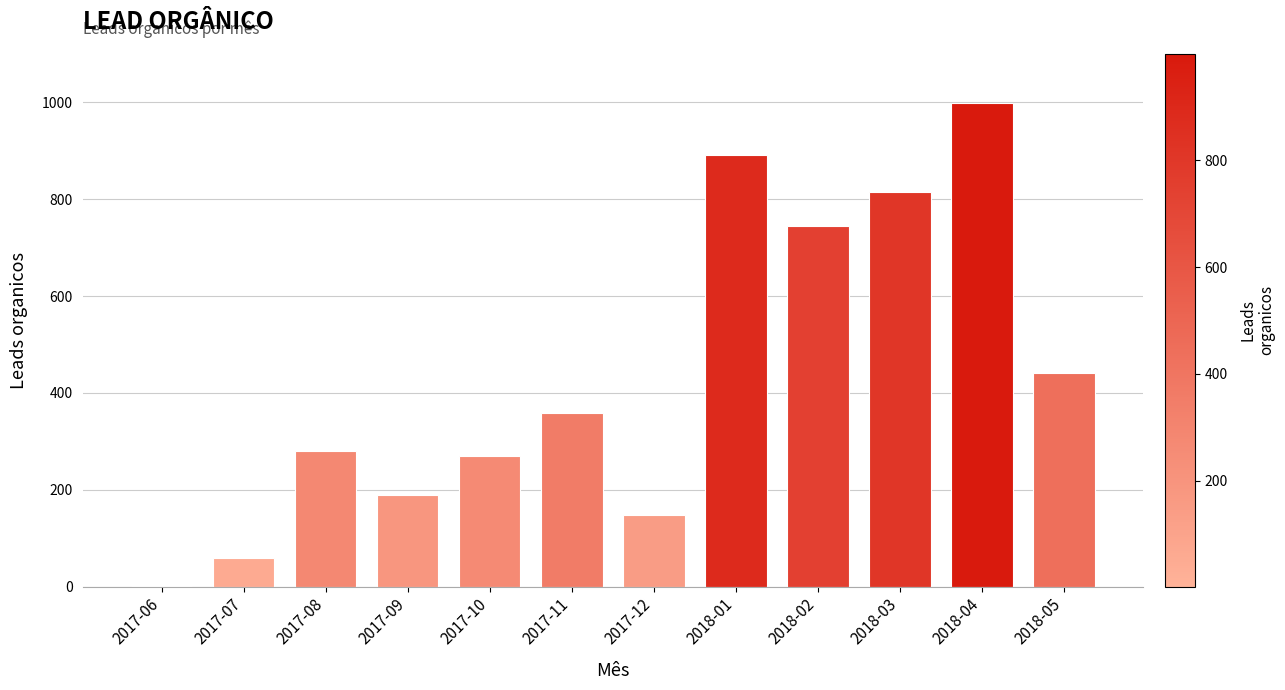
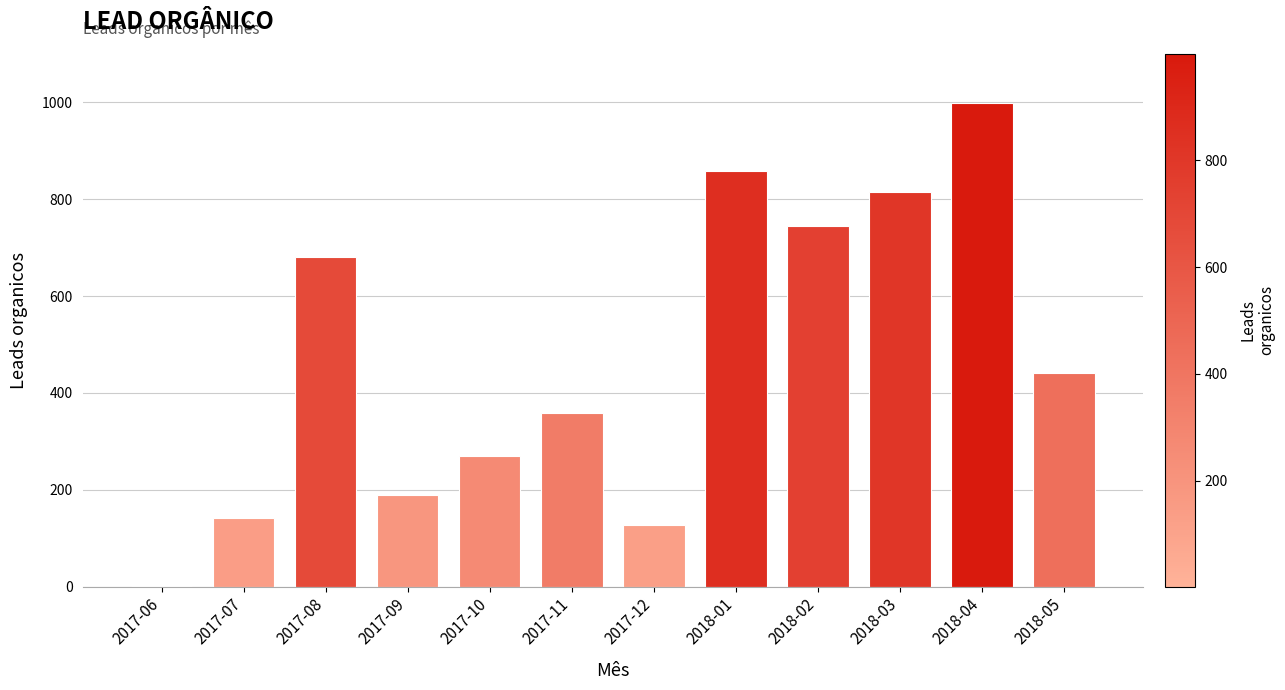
  {
-   "2017-07": 60,
-   "2017-08": 280,
+   "2017-07": 140,
+   "2017-08": 680,
    "2017-09": 190,
    "2017-10": 270,
    "2017-11": 360,
-   "2017-12": 150,
-   "2018-01": 890,
+   "2017-12": 130,
+   "2018-01": 860,
    "2018-02": 740,
    "2018-03": 810,
    "2018-04": 1000,
    "2018-05": 440
  }
